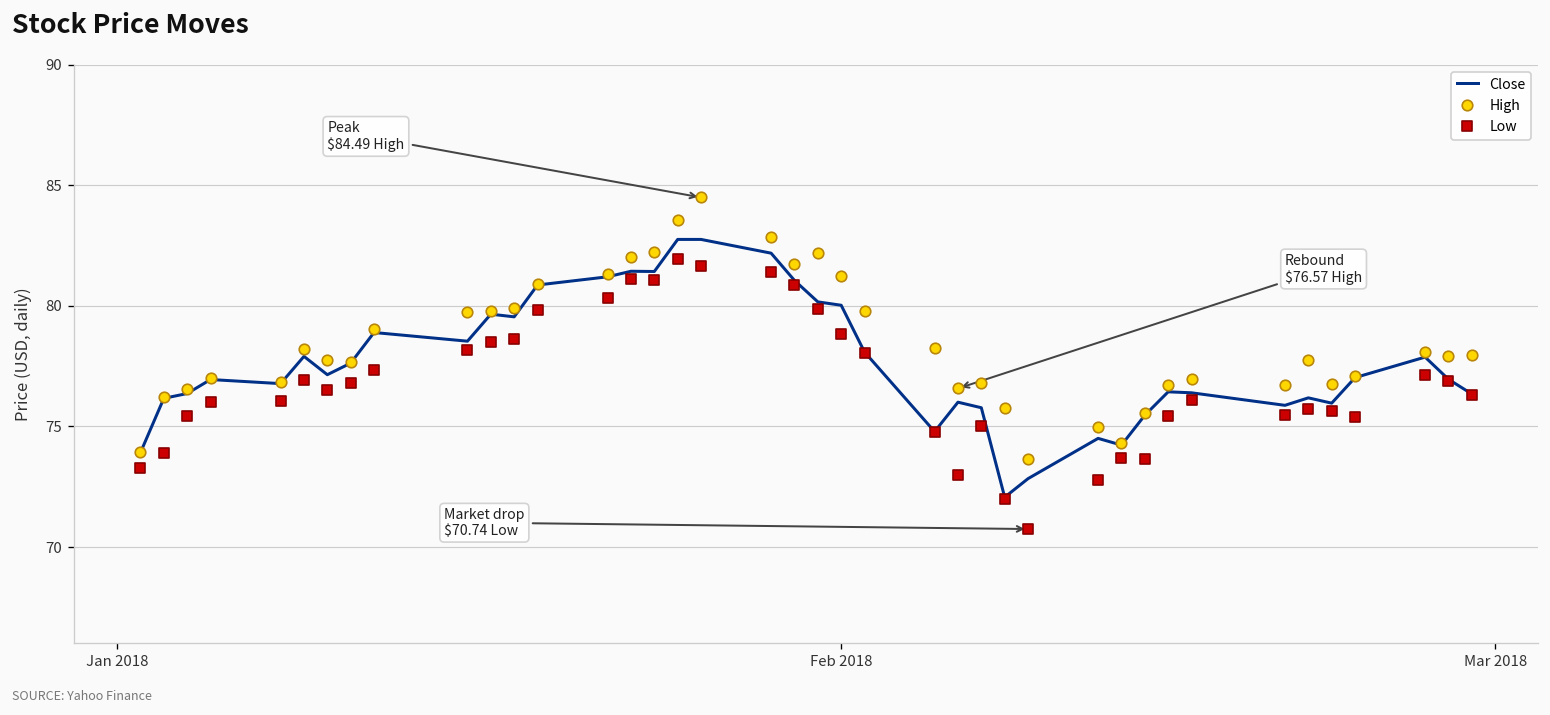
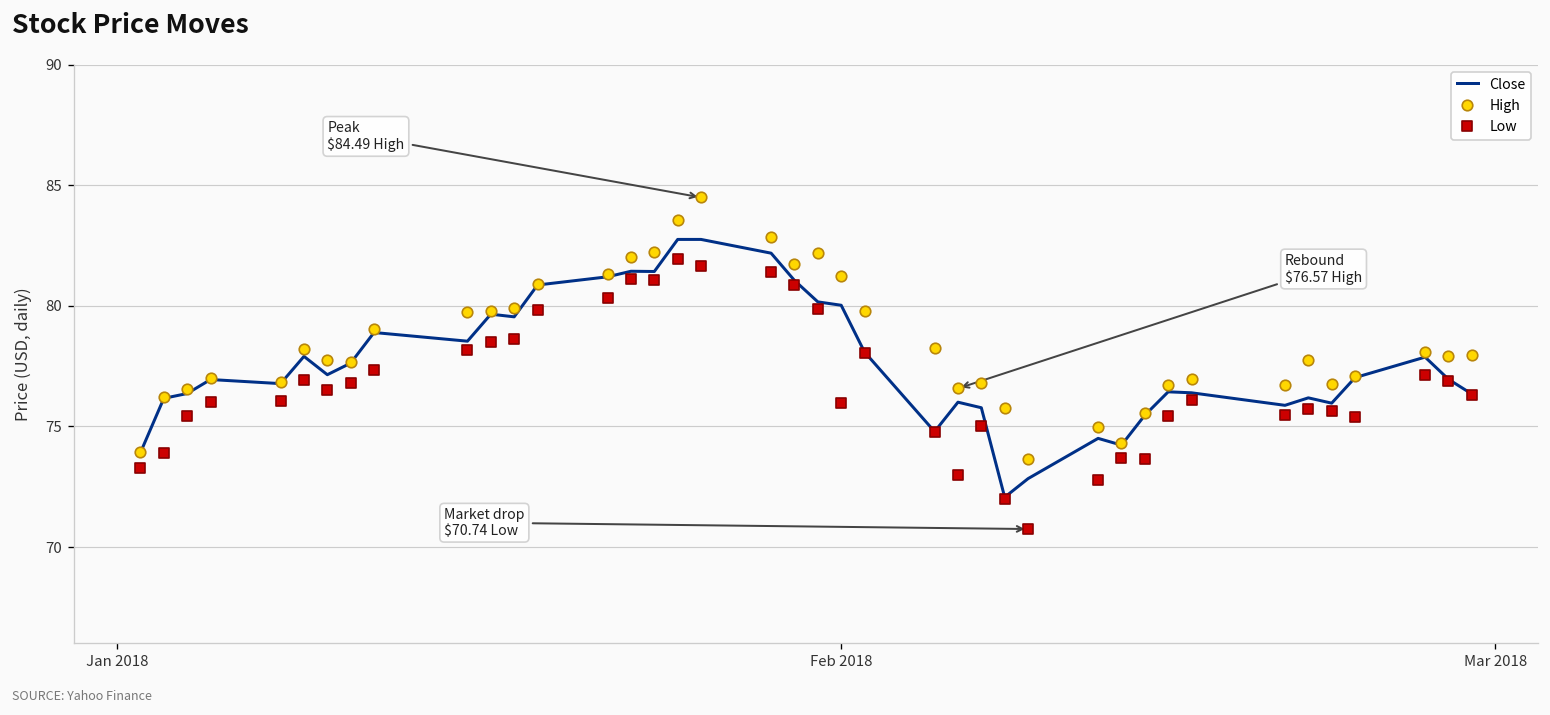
  {
    "Close": {
      "Feb 2018": 80.0
    },
    "Low": {
-     "Feb 2018": 78.8
+     "Feb 2018": 76.0
    }
  }
